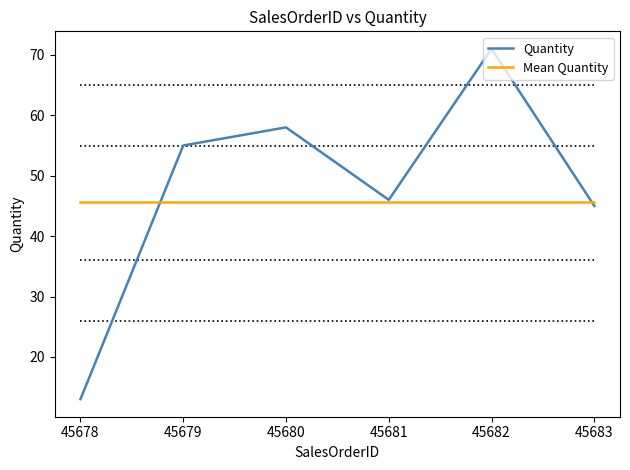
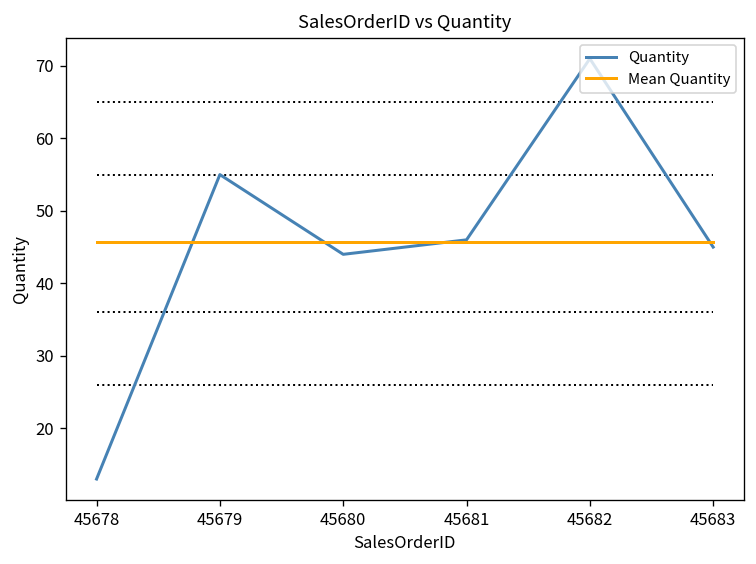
  {
    "Quantity": {
      "45678": 13,
-     "45680": 58,
+     "45680": 44,
      "45683": 45
    },
    "Mean Quantity": {
      "45678": 46,
      "45679": 46,
      "45680": 46,
      "45682": 46,
      "45683": 46
    }
  }
